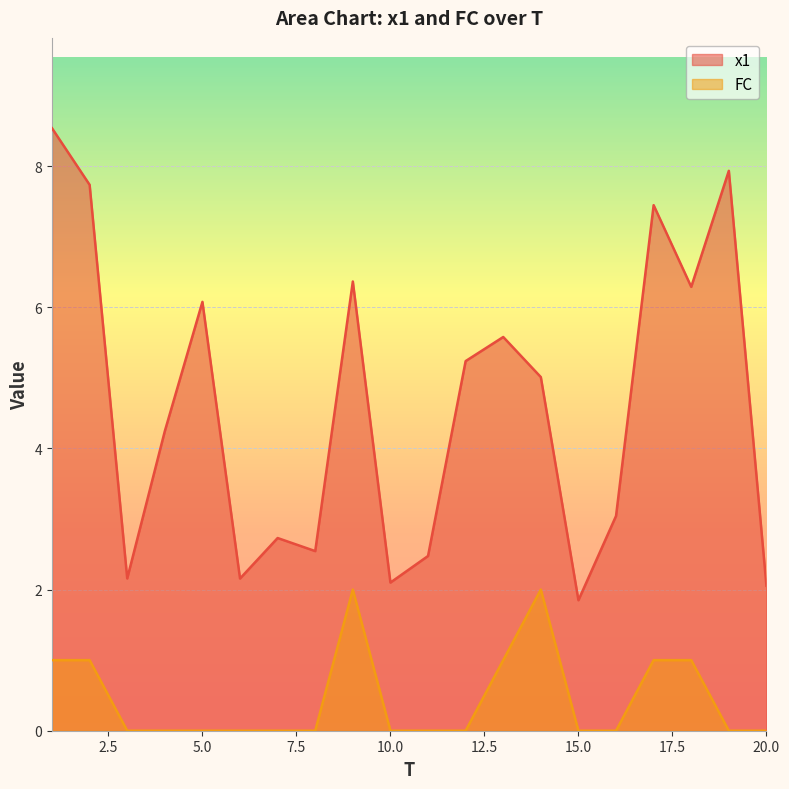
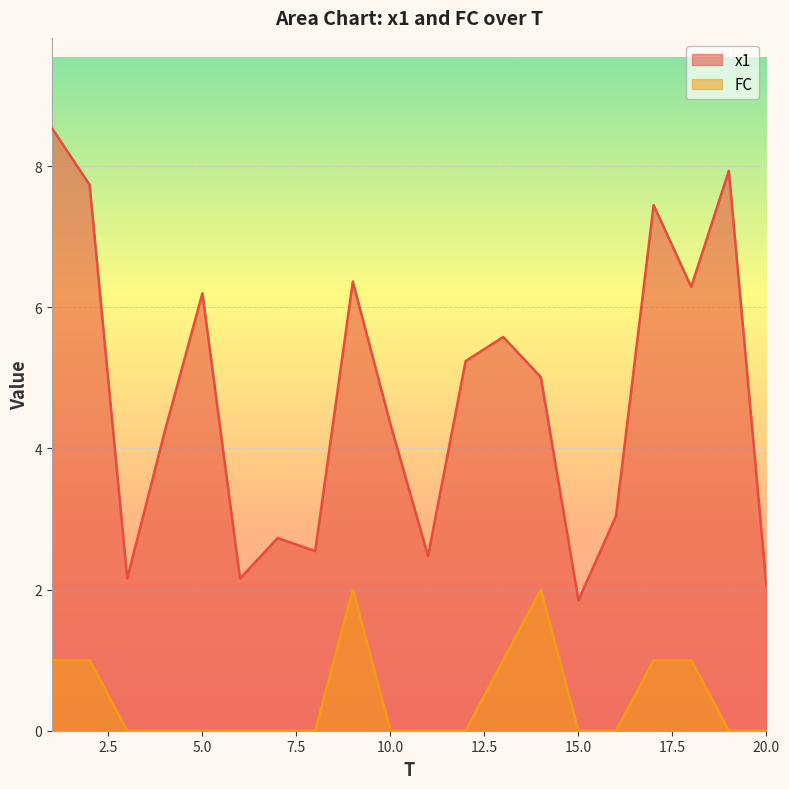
  {
    "x1": {
-     "5.0": 6.1,
-     "10.0": 2.1,
+     "5.0": 6.2,
+     "10.0": 4.3,
      "15.0": 1.8,
      "20.0": 2.1
    },
    "FC": {
      "5.0": 0.0,
      "10.0": 0.0,
      "15.0": 0.0,
      "20.0": 0.0
    }
  }
